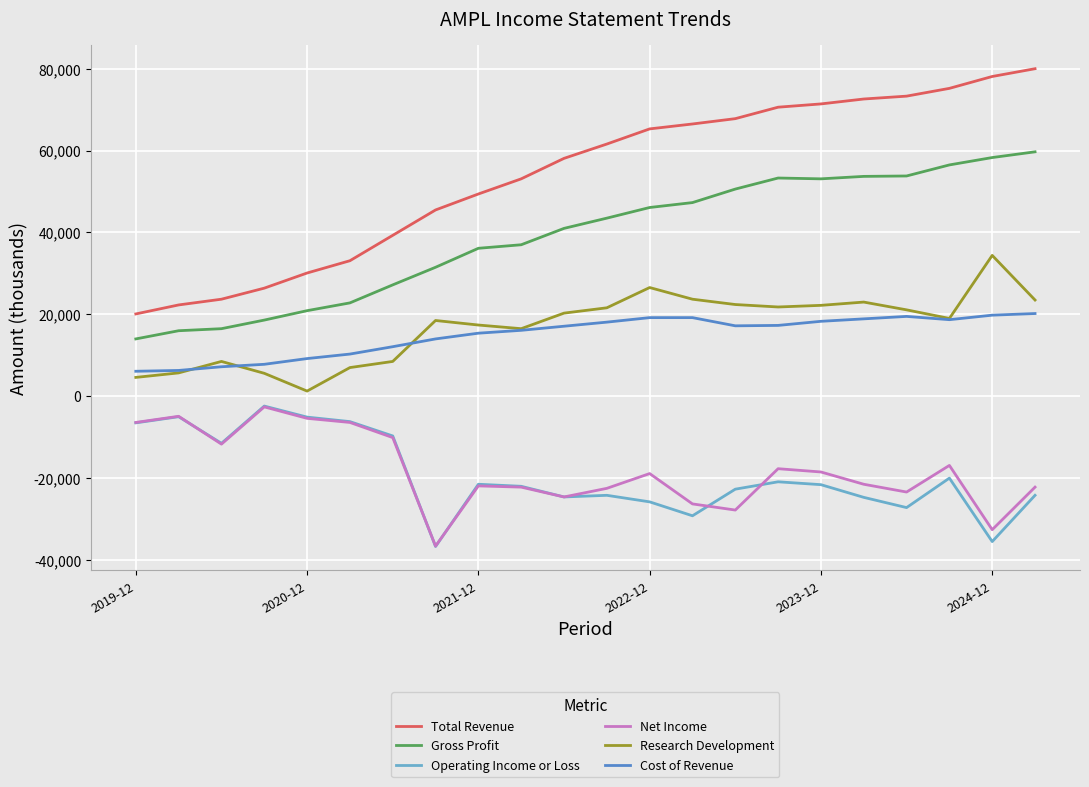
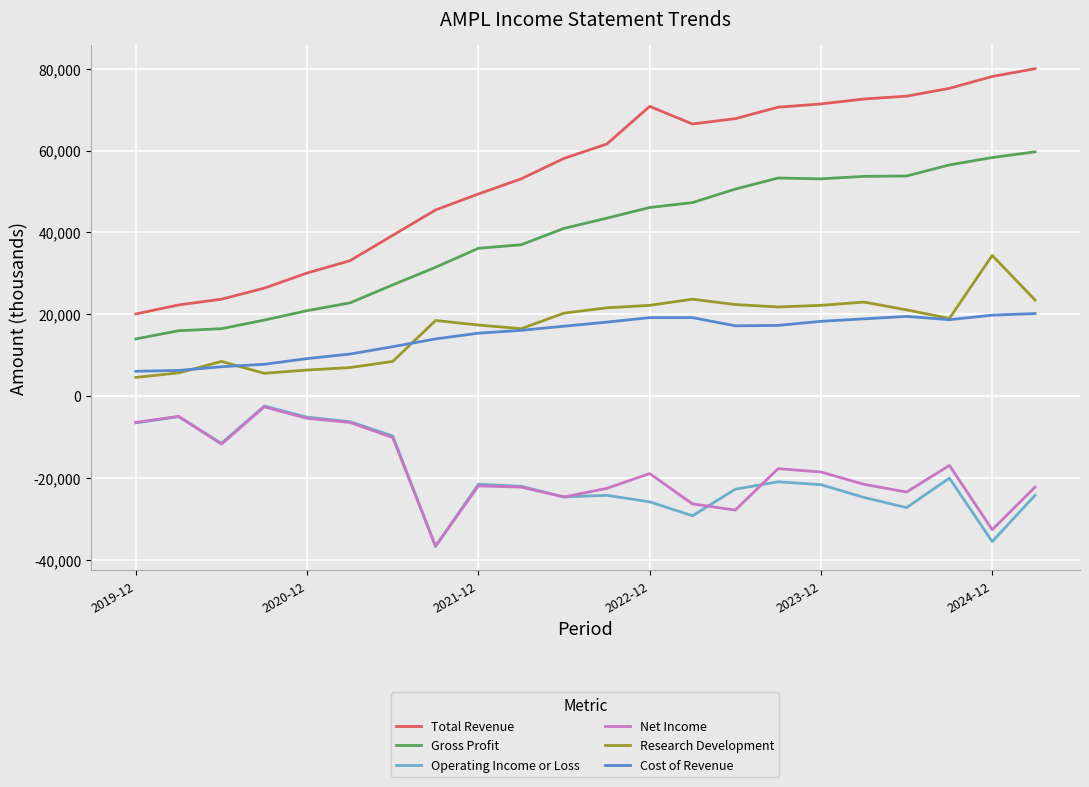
  {
    "Total Revenue": {
      "2019-12": "20,000",
      "2020-12": "30,000",
      "2021-12": "49,000",
-     "2022-12": "65,000",
+     "2022-12": "71,000",
      "2023-12": "71,000",
      "2024-12": "78,000"
    },
    "Gross Profit": {
      "2019-12": "14,000",
      "2020-12": "21,000",
      "2021-12": "36,000",
      "2022-12": "46,000",
      "2023-12": "53,000",
      "2024-12": "58,000"
    },
    "Net Income": {
      "2022-12": "-19,000",
      "2023-12": "-19,000",
      "2024-12": "-33,000"
    },
    "Research Development": {
      "2019-12": "5,000",
-     "2020-12": "1,000",
+     "2020-12": "6,000",
      "2021-12": "17,000",
-     "2022-12": "27,000",
+     "2022-12": "22,000",
      "2023-12": "22,000",
      "2024-12": "34,000"
    }
  }
